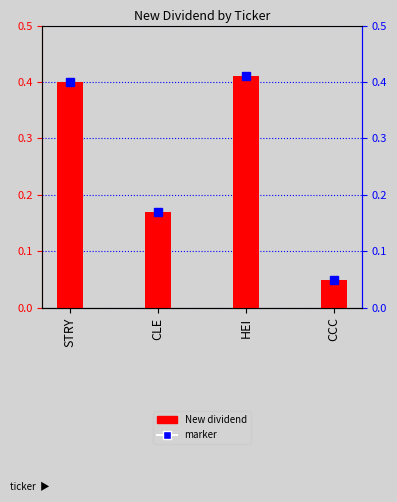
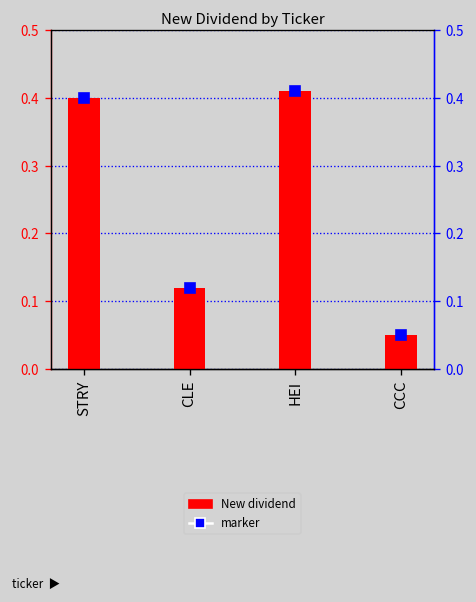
  {
    "New dividend": {
      "STRY": 0.40,
-     "CLE": 0.17,
+     "CLE": 0.12,
      "HEI": 0.41,
      "CCC": 0.05
    }
  }
